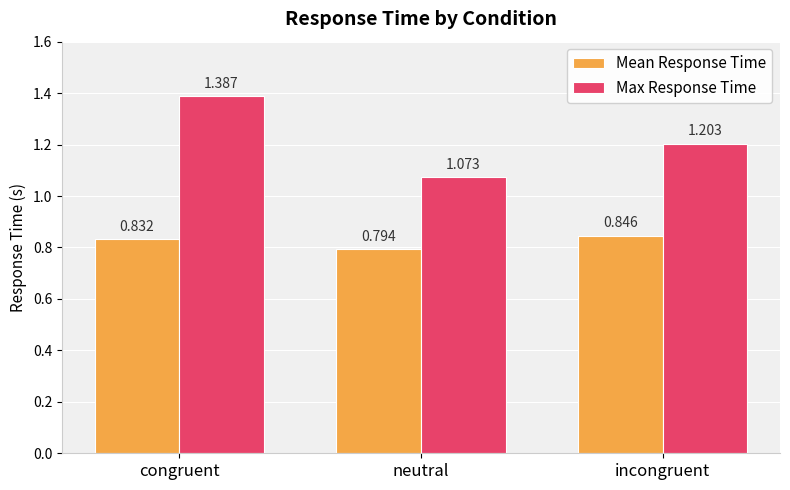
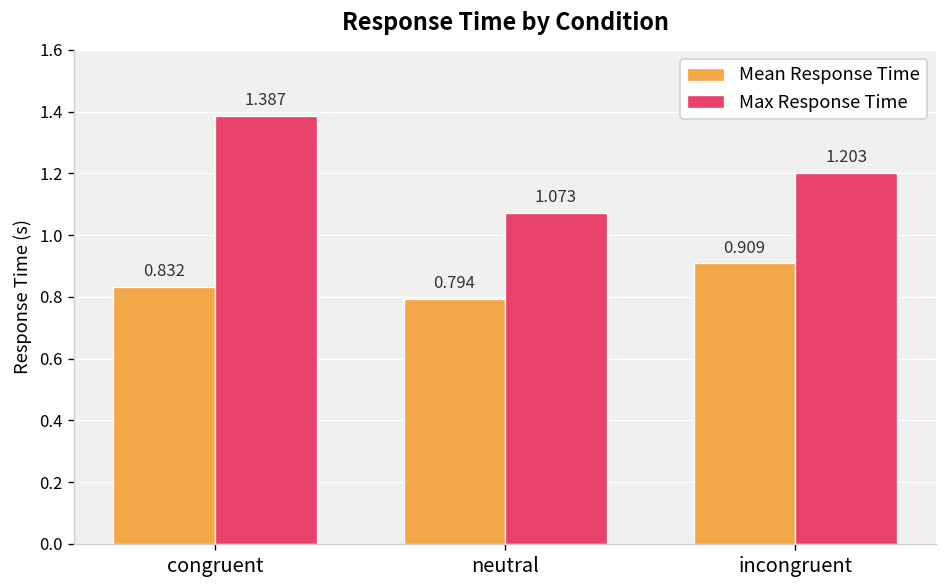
  {
    "Mean Response Time": {
      "congruent": 0.832,
      "neutral": 0.794,
-     "incongruent": 0.846
+     "incongruent": 0.909
    },
    "Max Response Time": {
      "congruent": 1.387,
      "neutral": 1.073,
      "incongruent": 1.203
    }
  }
